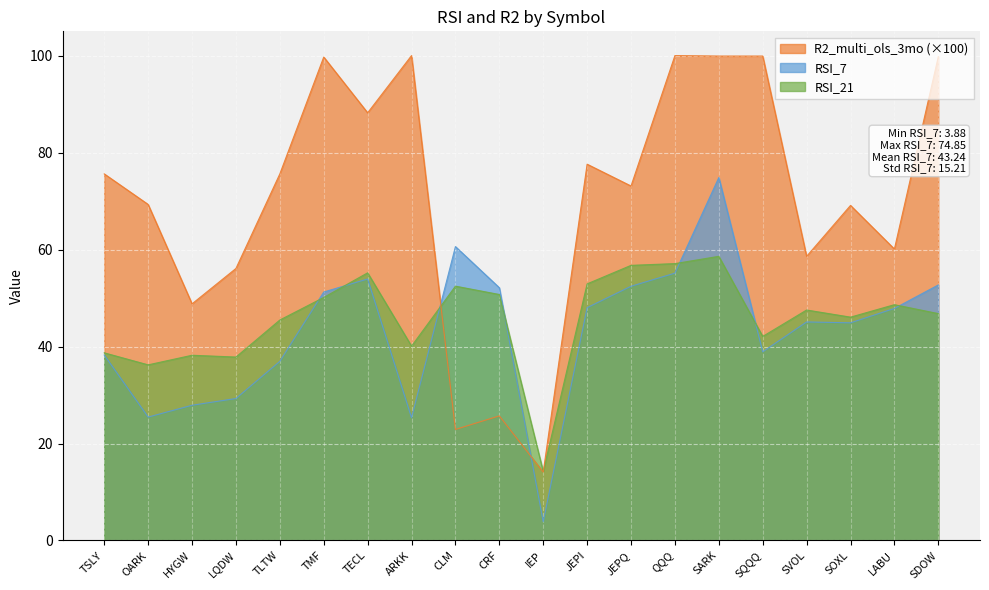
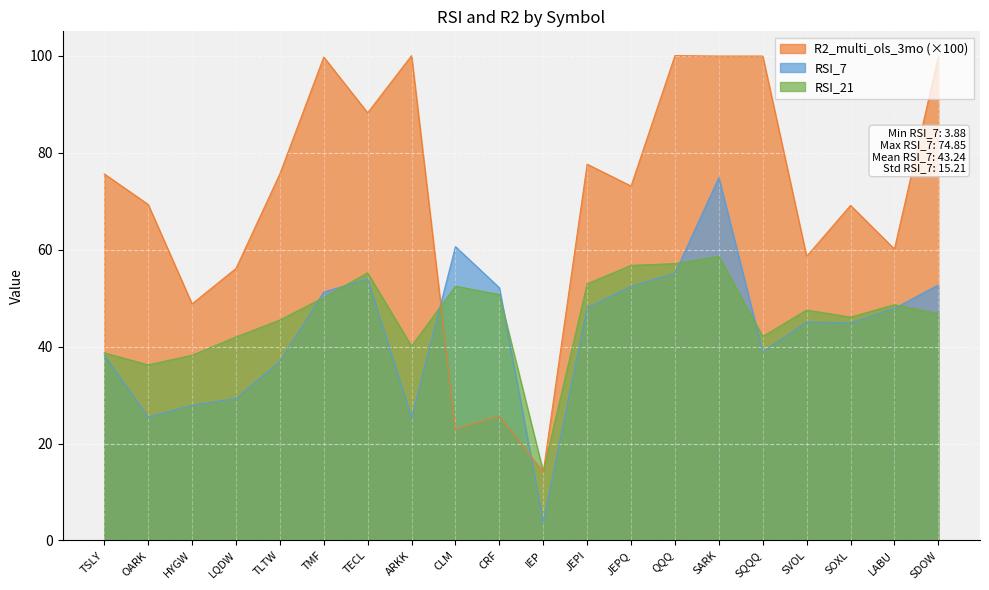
  {
    "R2_multi_ols_3mo (×100)": {
      "TSLY": 76,
      "OARK": 69,
      "HYGW": 49,
      "LQDW": 56,
      "TLTW": 76,
      "TMF": 100,
      "TECL": 88,
      "ARKK": 100,
      "CLM": 23,
      "CRF": 26,
      "JEPI": 78,
      "JEPQ": 73,
      "QQQ": 100,
      "SARK": 100,
      "SQQQ": 100,
      "SVOL": 59,
      "SOXL": 69,
      "LABU": 60
    },
    "RSI_7": {
      "OARK": 25,
      "HYGW": 28,
      "LQDW": 29,
      "TLTW": 37,
      "TMF": 51,
      "TECL": 54,
      "ARKK": 25,
      "CLM": 61,
      "CRF": 52,
      "IEP": 4,
      "JEPI": 48,
      "JEPQ": 52,
      "QQQ": 55,
      "SARK": 75,
      "SQQQ": 39,
      "SVOL": 45,
      "SOXL": 45,
      "LABU": 48,
      "SDOW": 53
    },
    "RSI_21": {
      "OARK": 36,
      "HYGW": 38,
-     "LQDW": 38,
+     "LQDW": 42,
      "TLTW": 45,
      "TMF": 50,
      "TECL": 55,
      "ARKK": 40,
      "CLM": 52,
      "CRF": 51,
      "JEPI": 53,
      "JEPQ": 57,
      "QQQ": 57,
      "SARK": 59,
      "SQQQ": 42,
      "SVOL": 48,
      "SOXL": 46,
      "LABU": 49,
      "SDOW": 47
    }
  }
